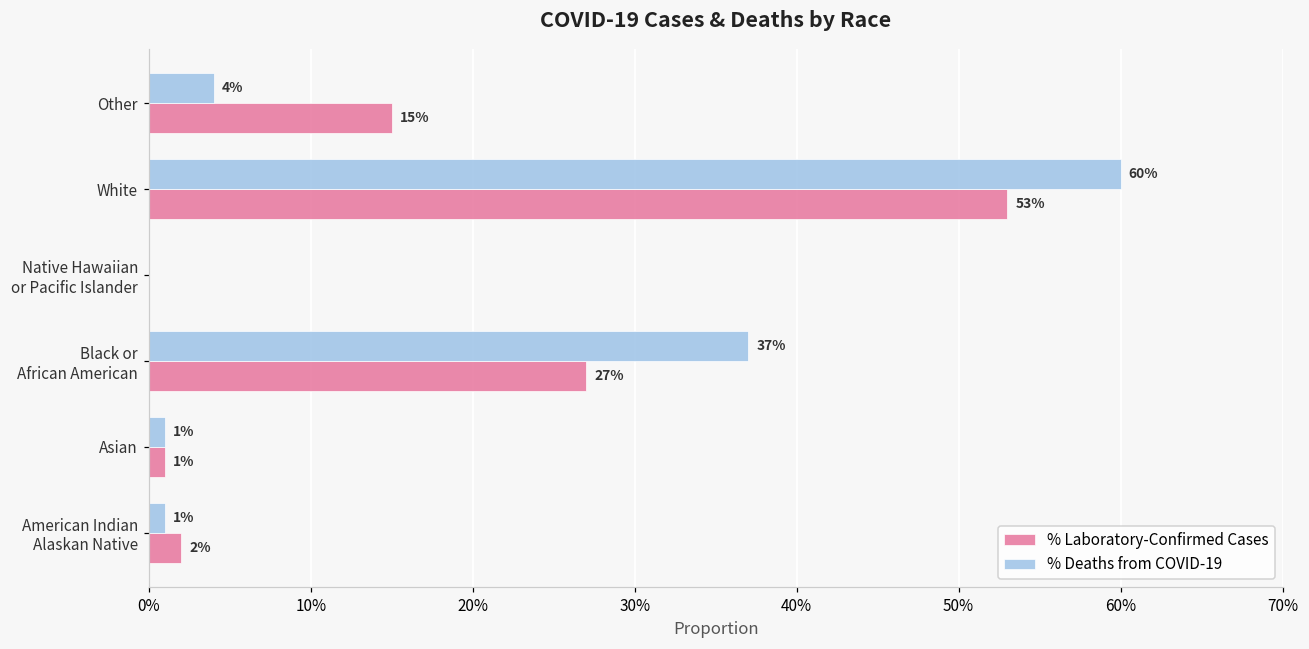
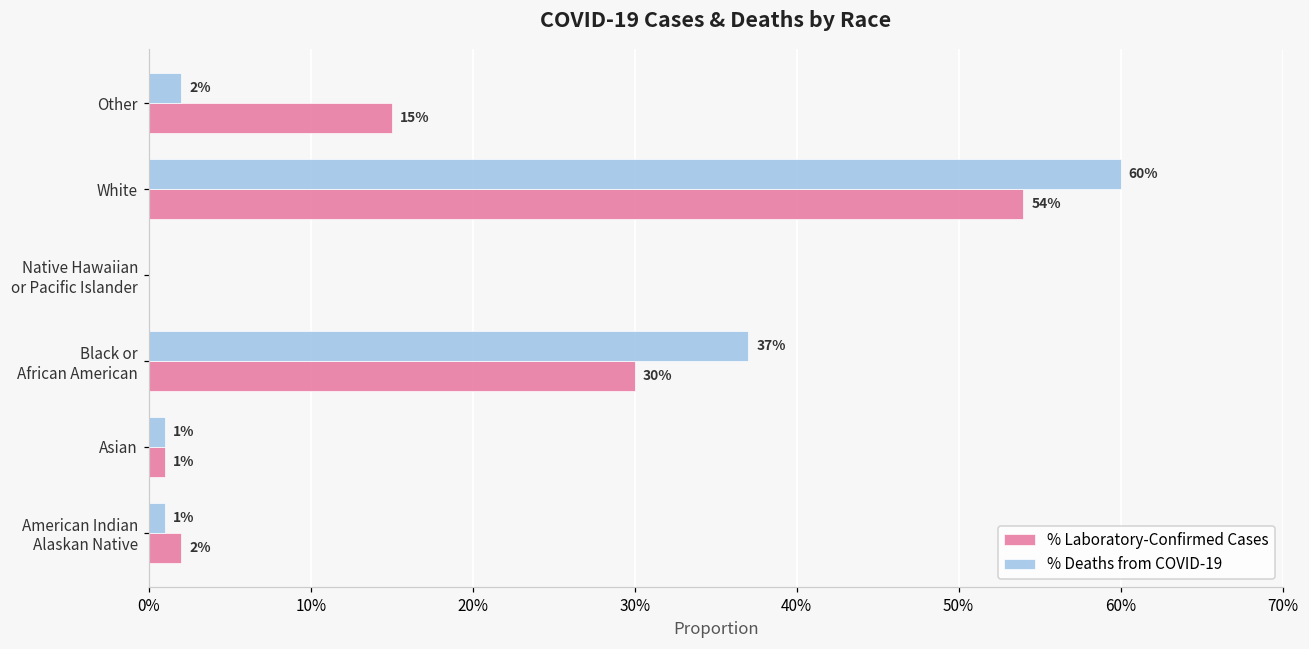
  {
    "% Laboratory-Confirmed Cases": {
      "Other": "15%",
-     "White": "53%",
-     "Black or African American": "27%",
+     "White": "54%",
+     "Black or African American": "30%",
      "Asian": "1%",
      "American Indian Alaskan Native": "2%"
    },
    "% Deaths from COVID-19": {
-     "Other": "4%",
+     "Other": "2%",
      "White": "60%",
      "Black or African American": "37%",
      "Asian": "1%",
      "American Indian Alaskan Native": "1%"
    }
  }
